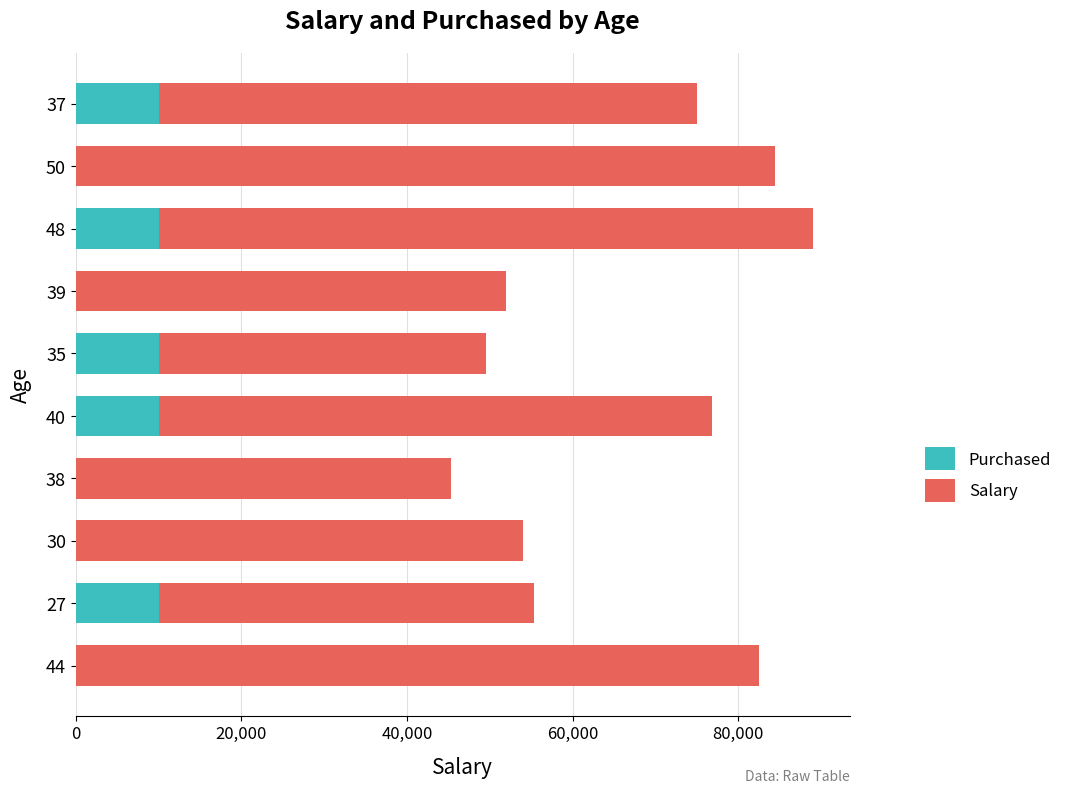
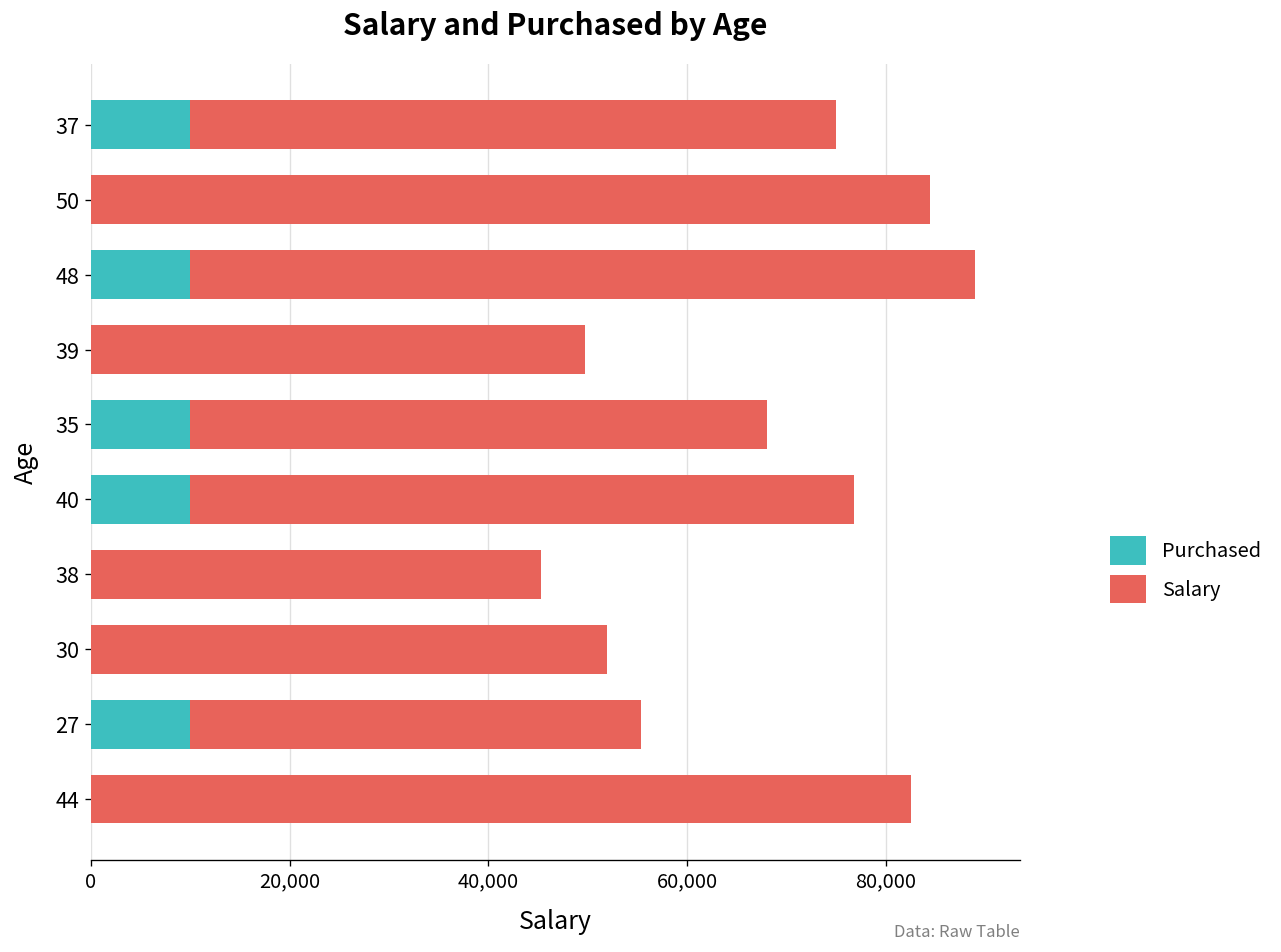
  {
    "Purchased": {
      "37": "10,000",
      "50": "0",
      "48": "10,000",
      "39": "0",
      "35": "10,000",
      "40": "10,000",
      "38": "0",
      "30": "0",
      "27": "10,000",
      "44": "0"
    },
    "Salary": {
      "37": "65,000",
      "50": "84,000",
      "48": "79,000",
-     "39": "52,000",
-     "35": "39,000",
+     "39": "50,000",
+     "35": "58,000",
      "40": "67,000",
      "38": "45,000",
-     "30": "54,000",
+     "30": "52,000",
      "27": "45,000",
      "44": "83,000"
    }
  }
